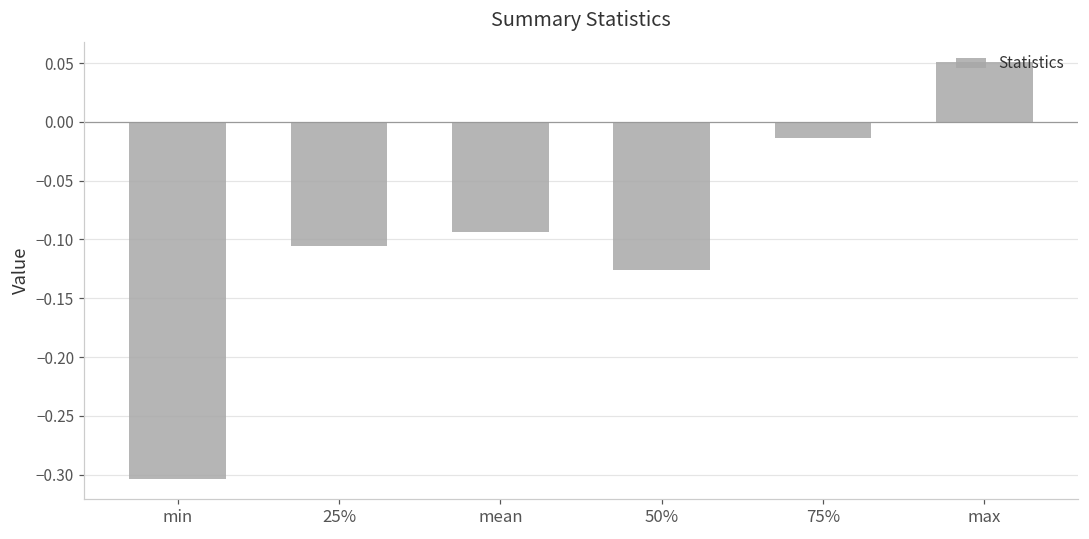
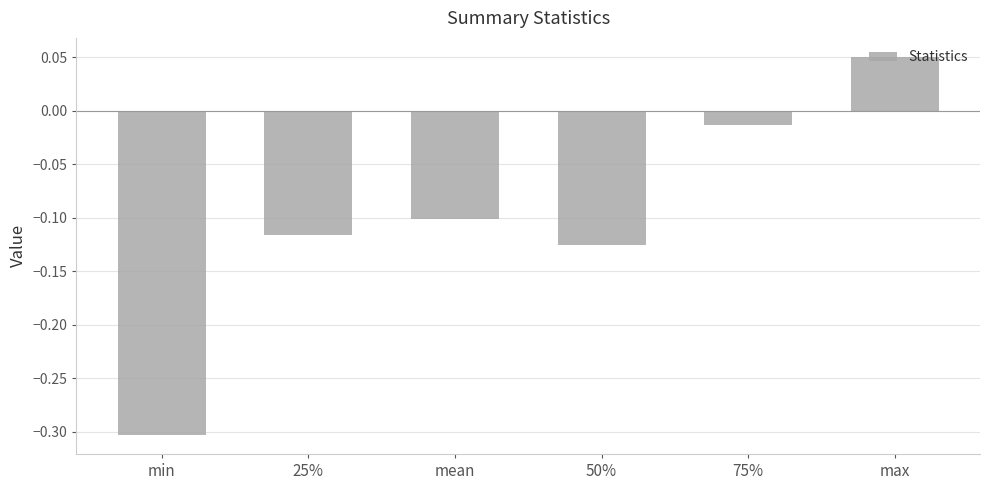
  {
    "min": -0.303,
-   "25%": -0.105,
-   "mean": -0.093,
+   "25%": -0.117,
+   "mean": -0.101,
    "50%": -0.126,
    "75%": -0.014,
    "max": 0.051
  }
